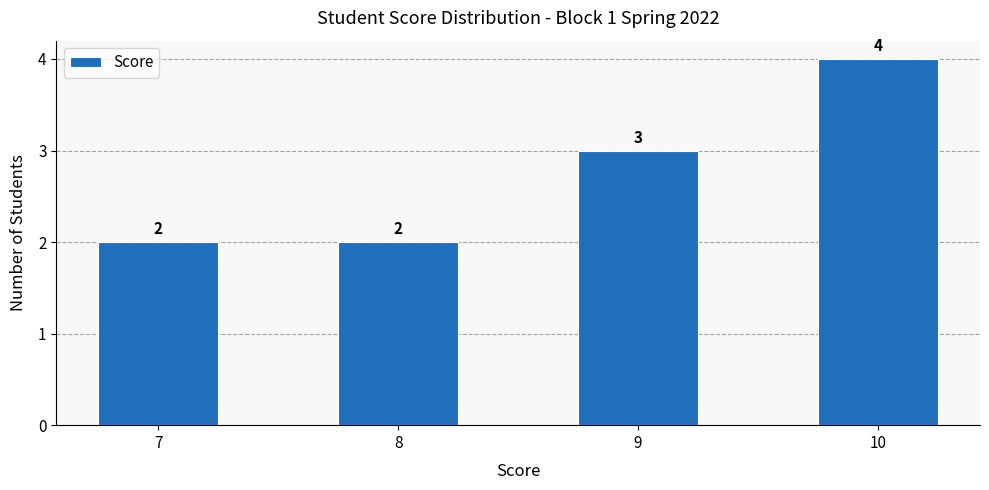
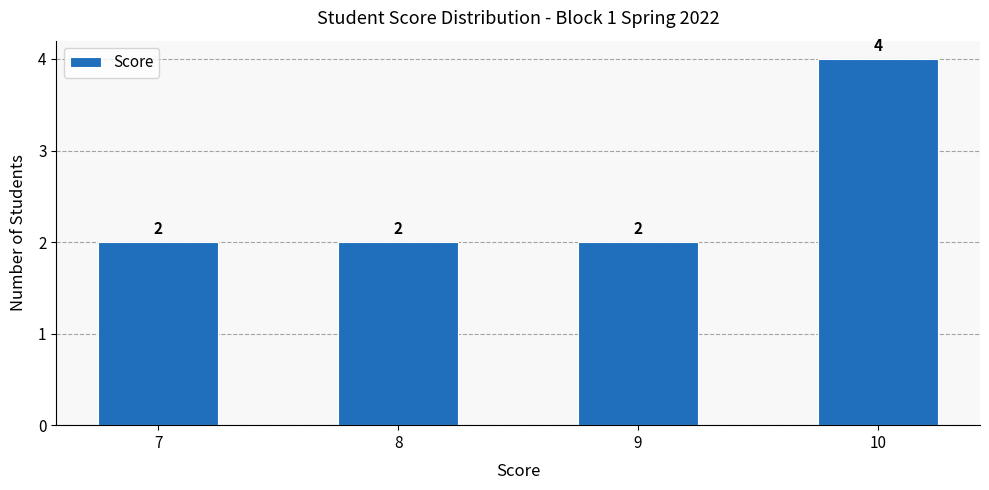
  {
    "7": 2,
    "8": 2,
-   "9": 3,
+   "9": 2,
    "10": 4
  }
